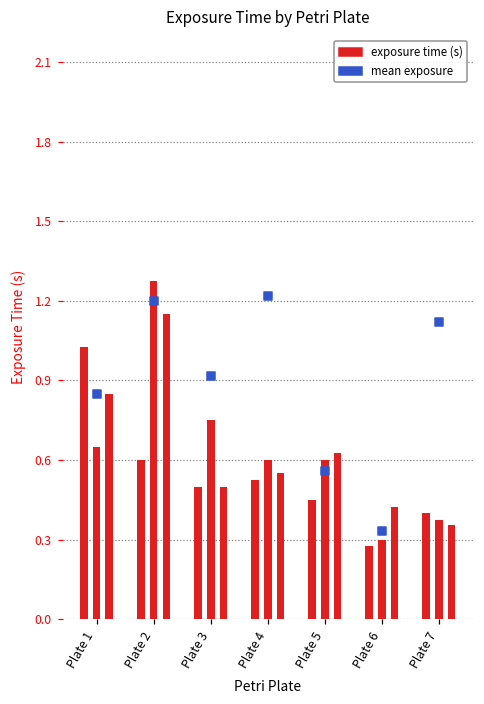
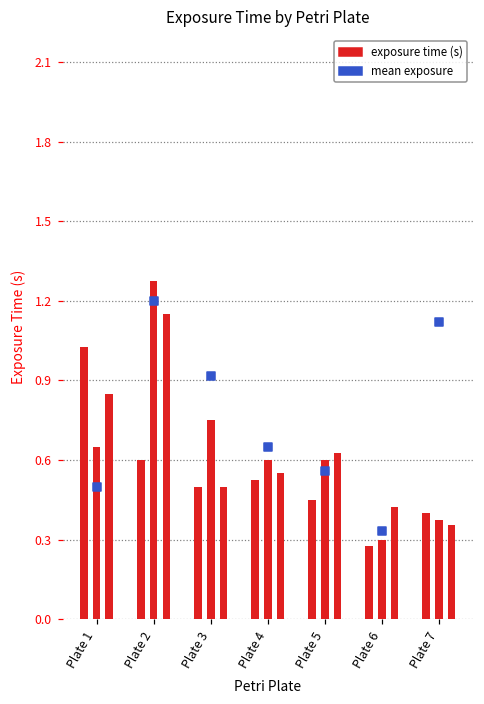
  {
    "mean exposure": {
-     "Plate 1": 0.85,
-     "Plate 4": 1.22
+     "Plate 1": 0.50,
+     "Plate 4": 0.65
    }
  }
